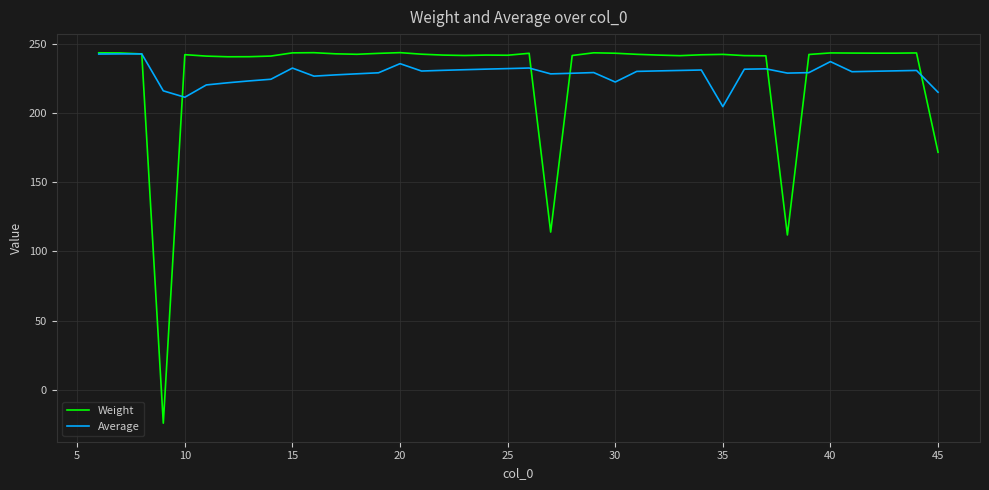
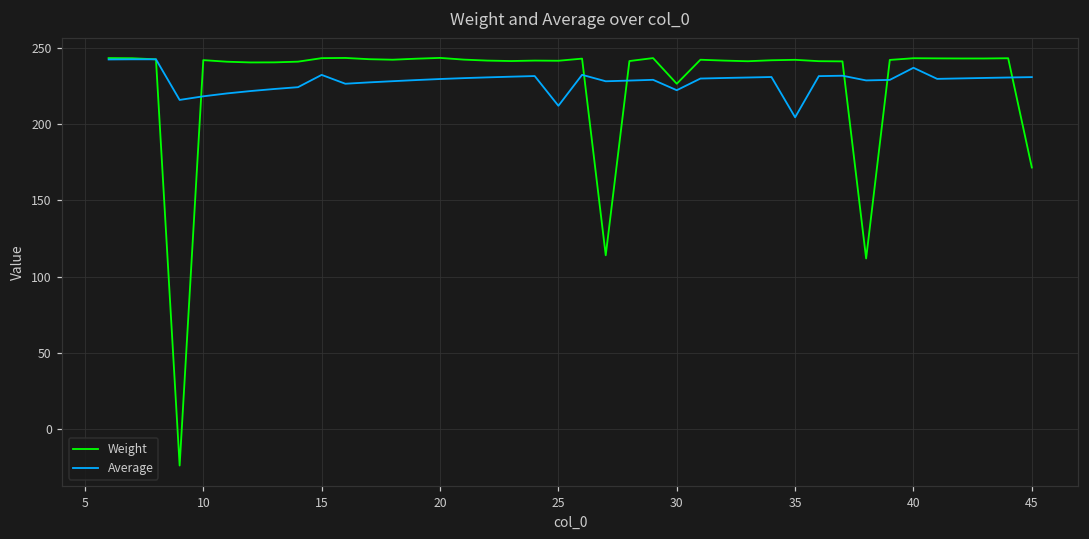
  {
    "Weight": {
      "10": 242,
      "15": 243,
      "20": 244,
      "25": 242,
-     "30": 243,
+     "30": 227,
      "35": 242,
      "40": 243,
      "45": 172
    },
    "Average": {
-     "10": 211,
+     "10": 218,
      "15": 232,
-     "20": 236,
-     "25": 232,
+     "20": 230,
+     "25": 212,
      "30": 222,
      "35": 205,
      "40": 237,
-     "45": 215
+     "45": 231
    }
  }
